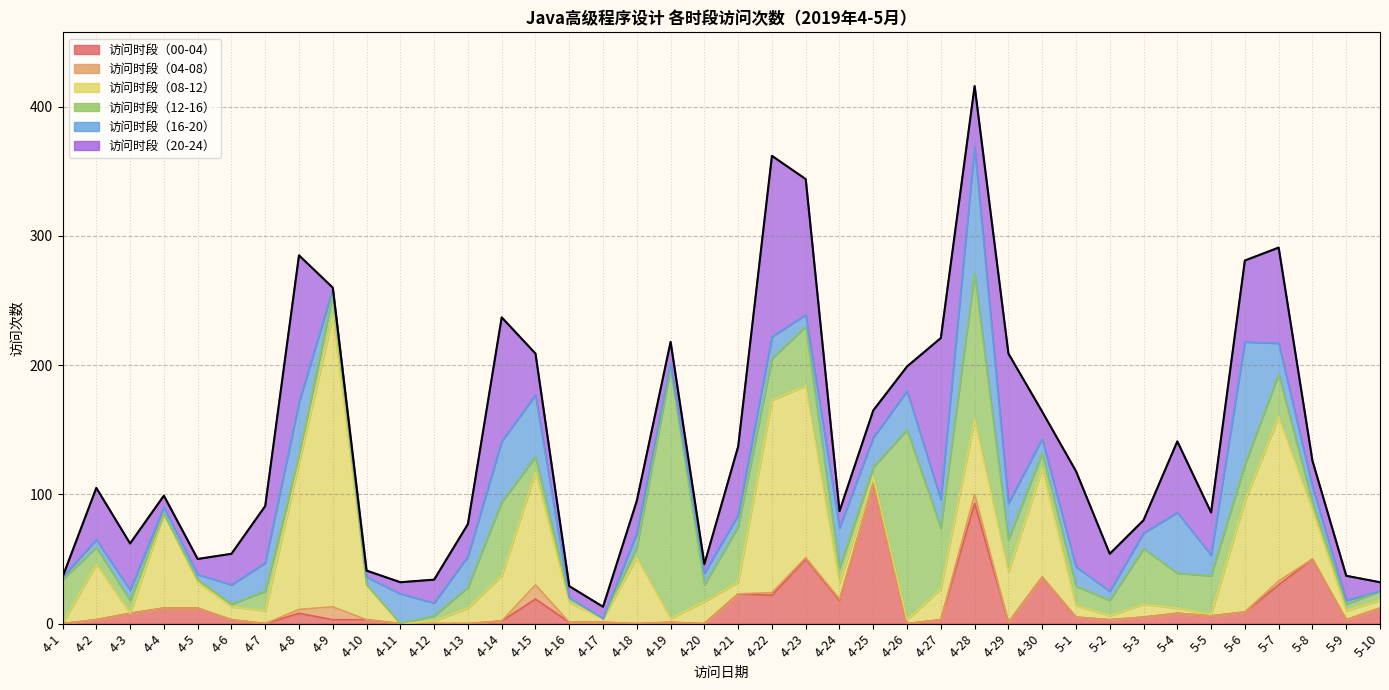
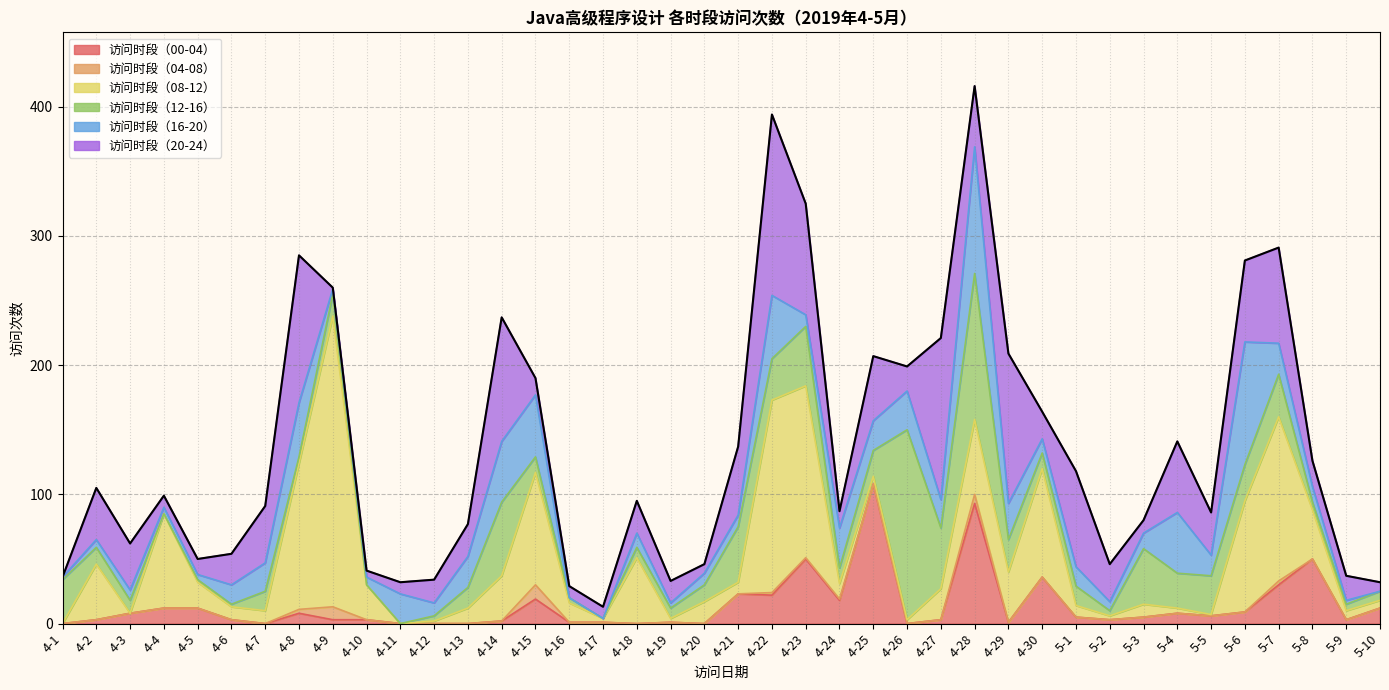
  {
    "访问时段（00-04）": {
      "4-8": 8,
      "4-9": 3,
      "4-15": 19,
      "4-22": 22,
      "4-28": 93,
      "5-7": 30
    },
    "访问时段（12-16）": {
      "4-1": 34,
      "4-2": 13,
      "4-3": 10,
      "4-6": 2,
      "4-7": 15,
      "4-8": 5,
      "4-9": 17,
      "4-12": 4,
      "4-13": 16,
      "4-14": 57,
      "4-15": 12,
      "4-18": 8,
-     "4-19": 193,
+     "4-19": 8,
      "4-20": 13,
      "4-21": 43,
      "4-22": 32,
      "4-23": 46,
      "4-24": 12,
-     "4-25": 7,
+     "4-25": 20,
      "4-26": 147,
      "4-27": 47,
      "4-28": 113,
      "4-29": 25,
      "4-30": 12,
      "5-1": 15,
-     "5-2": 12,
+     "5-2": 4,
      "5-3": 43,
      "5-4": 27,
      "5-5": 30,
      "5-6": 28,
      "5-7": 33,
      "5-8": 6,
      "5-9": 5
    },
    "访问时段（16-20）": {
      "4-2": 6,
      "4-3": 8,
      "4-4": 5,
      "4-5": 4,
      "4-6": 15,
      "4-7": 22,
      "4-8": 42,
      "4-10": 6,
      "4-11": 23,
      "4-12": 10,
      "4-13": 24,
      "4-14": 47,
      "4-15": 48,
      "4-18": 11,
      "4-19": 4,
      "4-20": 9,
      "4-21": 9,
-     "4-22": 17,
+     "4-22": 49,
      "4-23": 9,
      "4-24": 31,
      "4-25": 23,
      "4-26": 30,
      "4-27": 22,
      "4-28": 98,
      "4-29": 28,
      "4-30": 11,
      "5-1": 15,
      "5-2": 7,
      "5-3": 12,
      "5-4": 47,
      "5-5": 16,
      "5-6": 95,
      "5-7": 24,
      "5-8": 12,
      "5-9": 3
    },
    "访问时段（20-24）": {
      "4-2": 40,
      "4-3": 36,
      "4-4": 9,
      "4-5": 12,
      "4-6": 24,
      "4-7": 44,
      "4-8": 114,
      "4-10": 5,
      "4-11": 9,
      "4-12": 18,
      "4-13": 25,
      "4-14": 96,
-     "4-15": 32,
+     "4-15": 13,
      "4-16": 9,
      "4-17": 9,
      "4-18": 25,
      "4-19": 17,
      "4-20": 7,
      "4-21": 53,
      "4-22": 140,
-     "4-23": 105,
+     "4-23": 86,
      "4-24": 13,
-     "4-25": 21,
+     "4-25": 50,
      "4-26": 19,
      "4-27": 125,
      "4-28": 47,
      "4-29": 116,
      "4-30": 21,
      "5-1": 74,
      "5-2": 29,
      "5-3": 10,
      "5-4": 55,
      "5-5": 33,
      "5-6": 63,
      "5-7": 74,
      "5-8": 20,
      "5-9": 19,
      "5-10": 7
    }
  }
